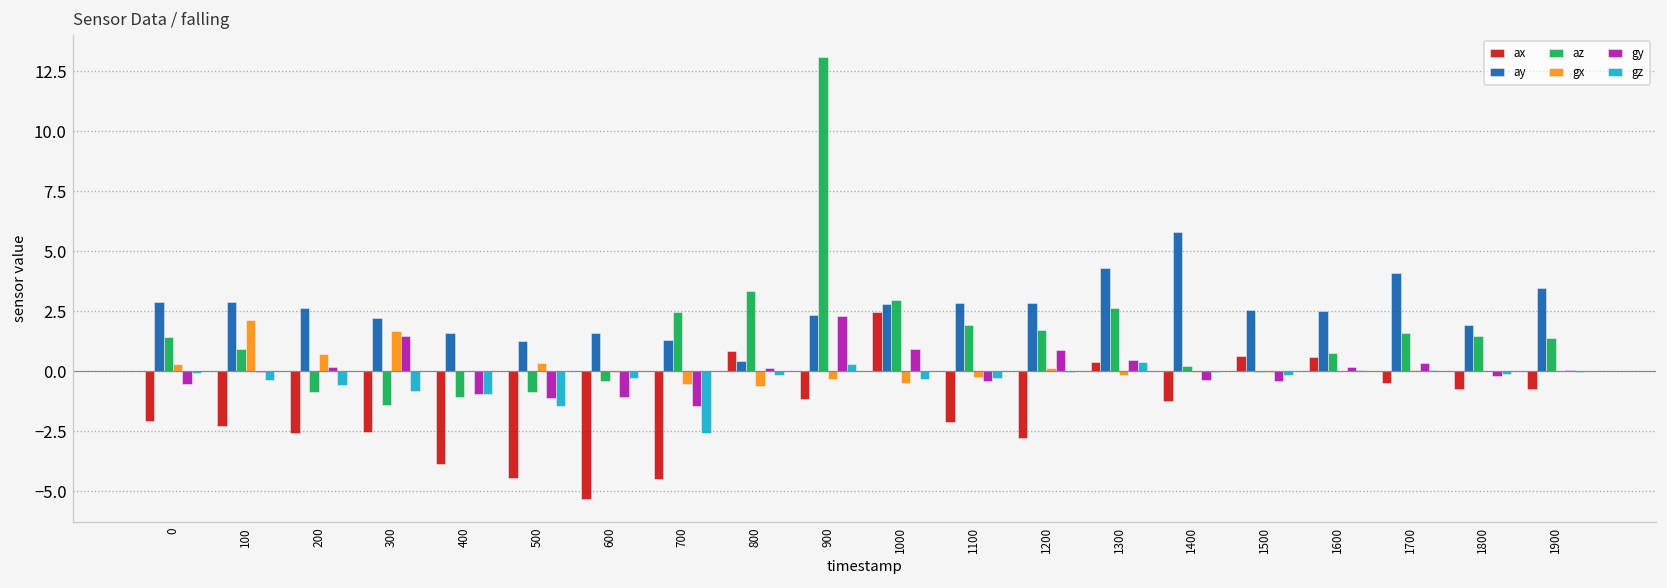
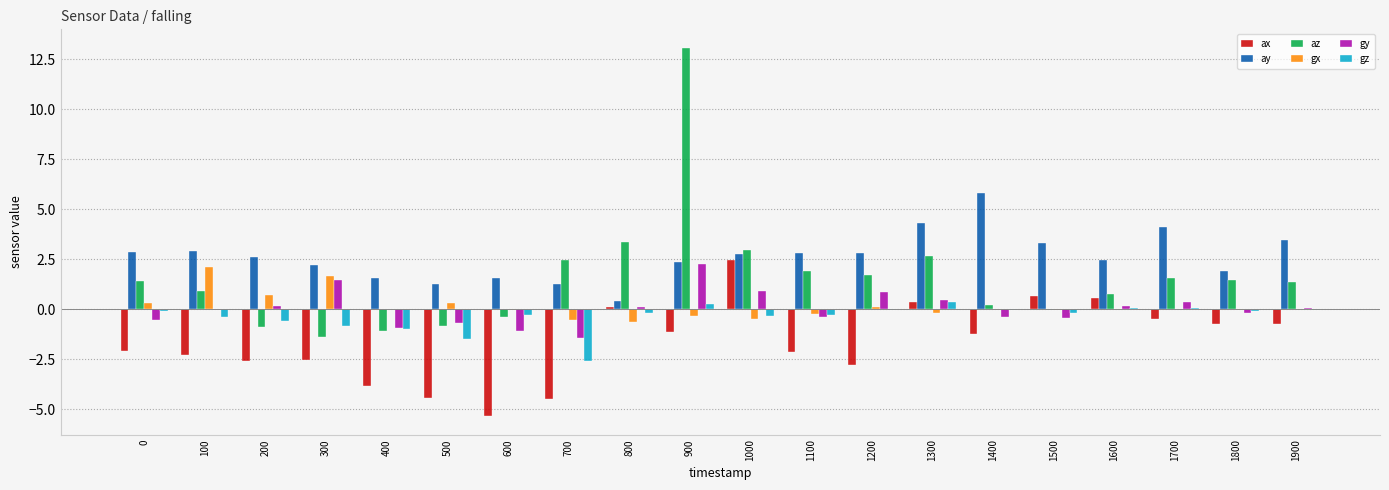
  {
    "ax": {
      "0": -2.1,
      "100": -2.3,
      "200": -2.6,
      "300": -2.5,
      "400": -3.8,
      "500": -4.5,
      "600": -5.3,
      "700": -4.5,
-     "800": 0.9,
+     "800": 0.1,
      "900": -1.1,
      "1000": 2.5,
      "1100": -2.1,
      "1200": -2.8,
      "1300": 0.4,
      "1400": -1.2,
      "1500": 0.7,
      "1600": 0.6,
      "1700": -0.5,
      "1800": -0.7,
      "1900": -0.7
    },
    "ay": {
      "0": 2.9,
      "100": 2.9,
      "200": 2.6,
      "300": 2.2,
      "400": 1.6,
      "500": 1.3,
      "600": 1.6,
      "700": 1.3,
      "800": 0.4,
      "900": 2.4,
      "1000": 2.8,
      "1100": 2.8,
      "1200": 2.8,
      "1300": 4.3,
      "1400": 5.8,
-     "1500": 2.5,
+     "1500": 3.3,
      "1600": 2.5,
      "1700": 4.1,
      "1800": 1.9,
      "1900": 3.5
    },
    "az": {
      "0": 1.4,
      "100": 0.9,
      "200": -0.9,
      "300": -1.4,
      "400": -1.1,
      "500": -0.8,
      "600": -0.4,
      "700": 2.5,
      "800": 3.4,
      "900": 13.1,
      "1000": 3.0,
      "1100": 1.9,
      "1200": 1.7,
      "1300": 2.6,
      "1400": 0.2,
      "1600": 0.8,
      "1700": 1.6,
      "1800": 1.5,
      "1900": 1.4
    },
    "gx": {
      "0": 0.3,
      "100": 2.1,
      "200": 0.7,
      "300": 1.7,
      "500": 0.3,
      "700": -0.5,
      "800": -0.6,
      "900": -0.3,
      "1000": -0.5,
      "1100": -0.2,
      "1300": -0.2
    },
    "gy": {
      "0": -0.5,
      "200": 0.2,
      "300": 1.5,
      "400": -0.9,
-     "500": -1.1,
+     "500": -0.7,
      "600": -1.1,
      "700": -1.4,
      "900": 2.3,
      "1000": 0.9,
      "1100": -0.4,
      "1200": 0.9,
      "1300": 0.5,
      "1400": -0.4,
      "1500": -0.4,
      "1600": 0.2,
      "1700": 0.4,
      "1800": -0.2
    },
    "gz": {
      "100": -0.4,
      "200": -0.6,
      "300": -0.8,
      "400": -1.0,
      "500": -1.5,
      "600": -0.3,
      "700": -2.6,
      "800": -0.2,
      "900": 0.3,
      "1000": -0.3,
      "1100": -0.3,
      "1300": 0.4,
      "1500": -0.2
    }
  }
